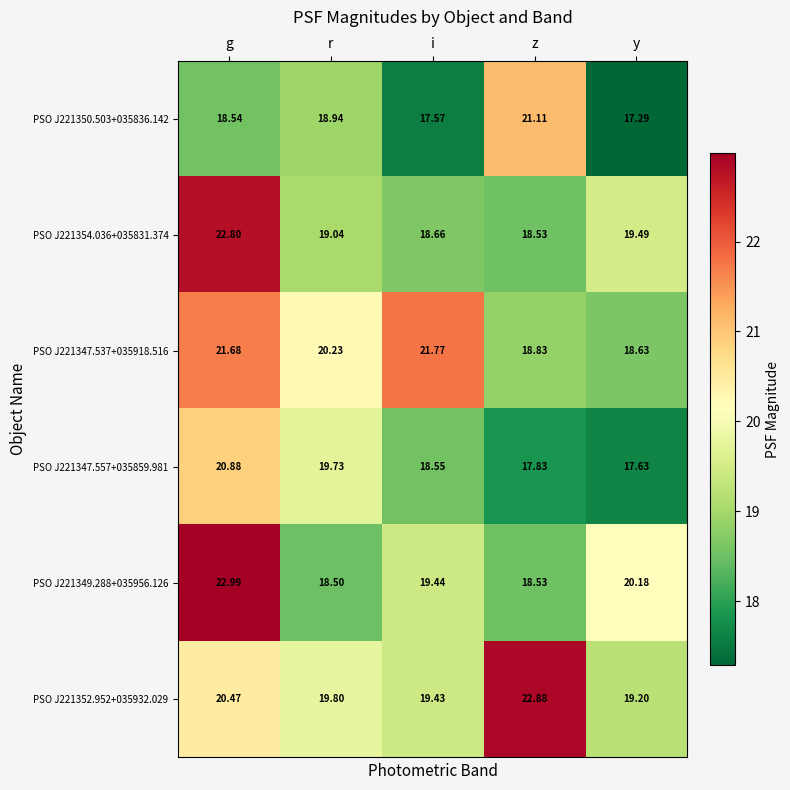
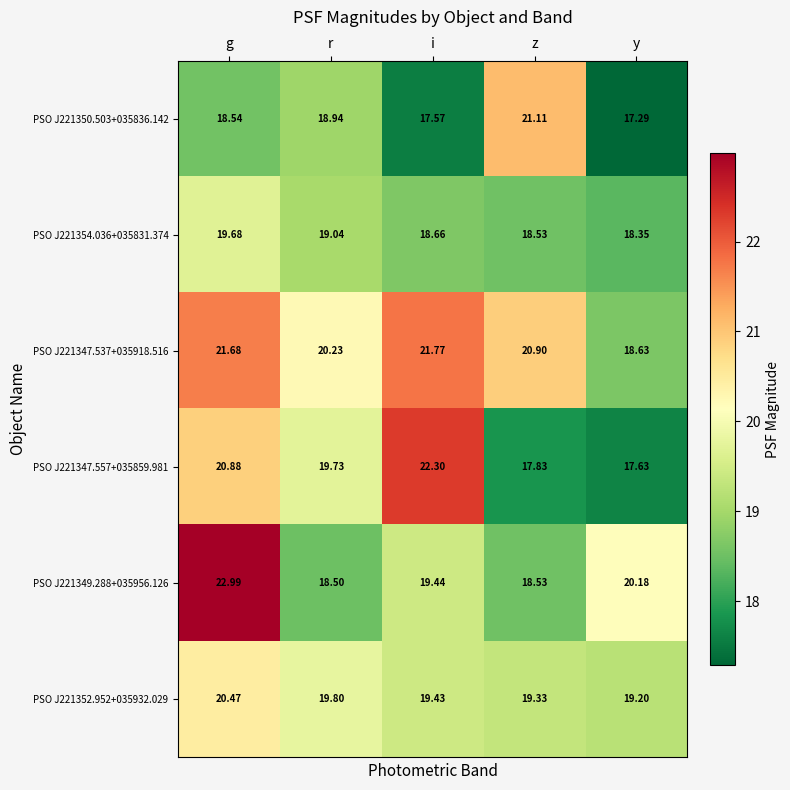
  {
    "PSO J221350.503+035836.142": {
      "g": 18.54,
      "r": 18.94,
      "i": 17.57,
      "z": 21.11,
      "y": 17.29
    },
    "PSO J221354.036+035831.374": {
-     "g": 22.80,
+     "g": 19.68,
      "r": 19.04,
      "i": 18.66,
      "z": 18.53,
-     "y": 19.49
+     "y": 18.35
    },
    "PSO J221347.537+035918.516": {
      "g": 21.68,
      "r": 20.23,
      "i": 21.77,
-     "z": 18.83,
+     "z": 20.90,
      "y": 18.63
    },
    "PSO J221347.557+035859.981": {
      "g": 20.88,
      "r": 19.73,
-     "i": 18.55,
+     "i": 22.30,
      "z": 17.83,
      "y": 17.63
    },
    "PSO J221349.288+035956.126": {
      "g": 22.99,
      "r": 18.50,
      "i": 19.44,
      "z": 18.53,
      "y": 20.18
    },
    "PSO J221352.952+035932.029": {
      "g": 20.47,
      "r": 19.80,
      "i": 19.43,
-     "z": 22.88,
+     "z": 19.33,
      "y": 19.20
    }
  }
